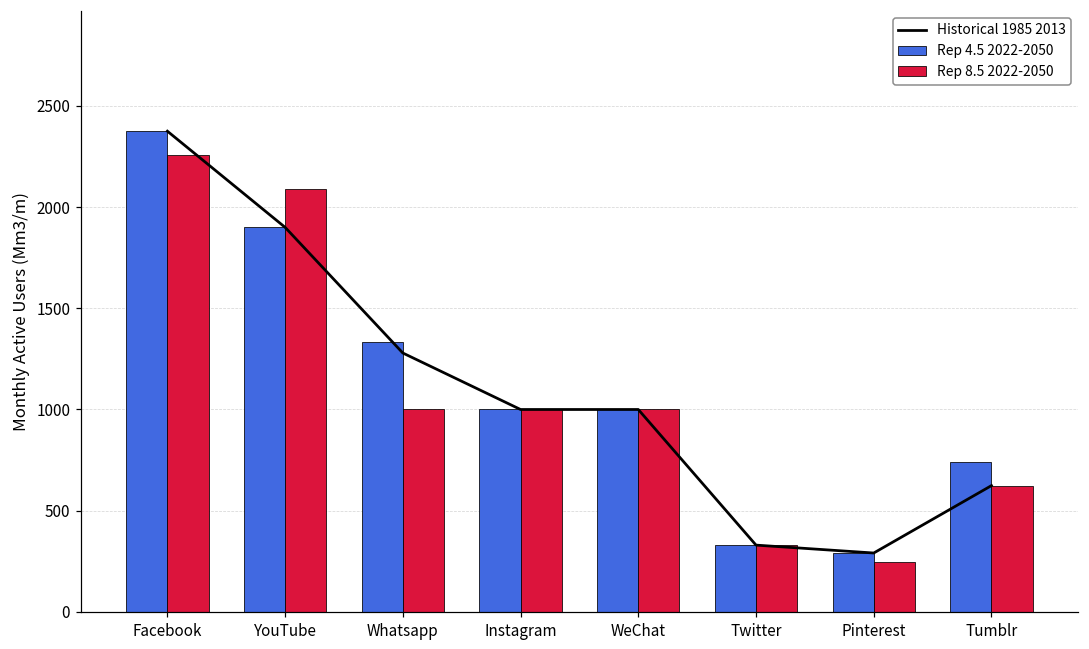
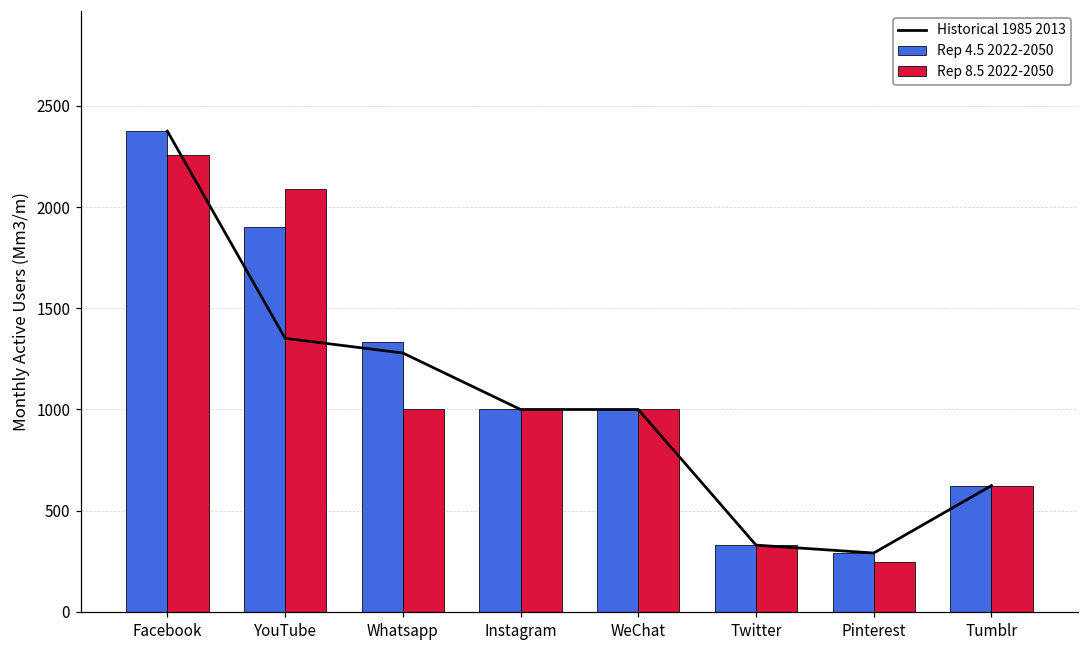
  {
    "Rep 4.5 2022-2050": {
      "Facebook": 2380,
      "YouTube": 1900,
      "Whatsapp": 1330,
      "Instagram": 1000,
      "WeChat": 1000,
      "Twitter": 330,
      "Pinterest": 290,
-     "Tumblr": 740
+     "Tumblr": 620
    },
    "Historical 1985 2013": {
      "Facebook": 2380,
-     "YouTube": 1900,
+     "YouTube": 1350,
      "Whatsapp": 1280,
      "Instagram": 1000,
      "WeChat": 1000,
      "Twitter": 330,
      "Pinterest": 290,
      "Tumblr": 620
    },
    "Rep 8.5 2022-2050": {
      "Facebook": 2260,
      "YouTube": 2090,
      "Whatsapp": 1000,
      "Instagram": 1000,
      "WeChat": 1000,
      "Twitter": 330,
      "Pinterest": 250,
      "Tumblr": 620
    }
  }
